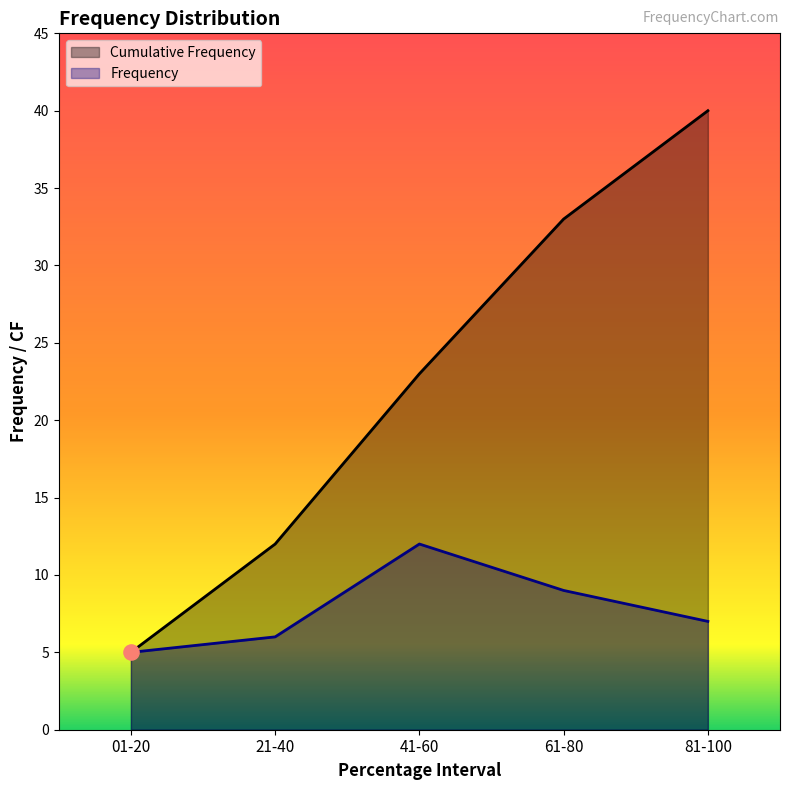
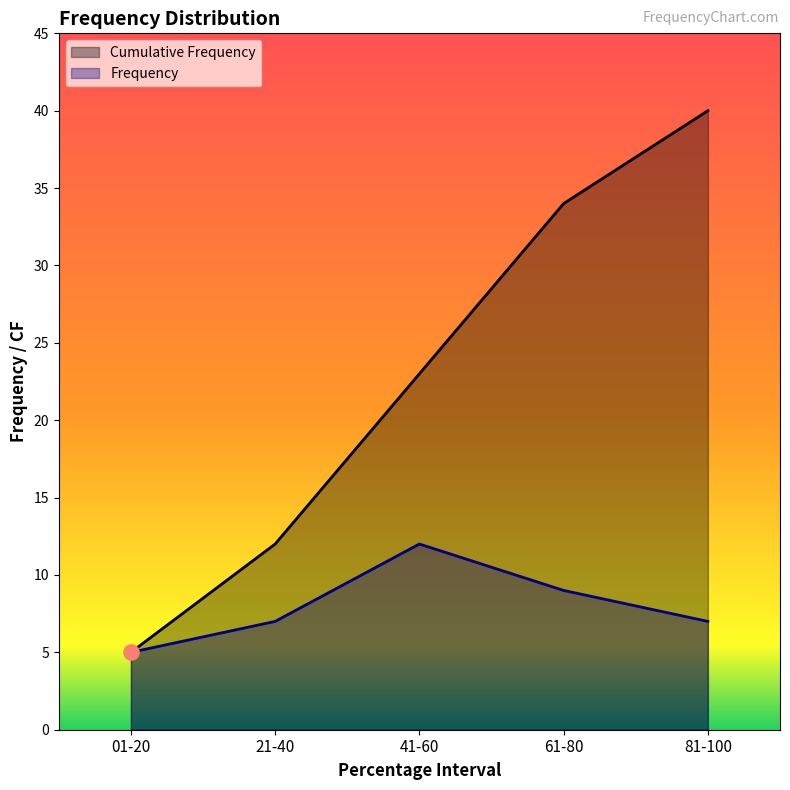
  {
    "Cumulative Frequency": {
      "21-40": 12,
      "41-60": 23,
-     "61-80": 33,
+     "61-80": 34,
      "81-100": 40
    },
    "Frequency": {
-     "21-40": 6,
+     "21-40": 7,
      "41-60": 12,
      "61-80": 9,
      "81-100": 7
    }
  }
